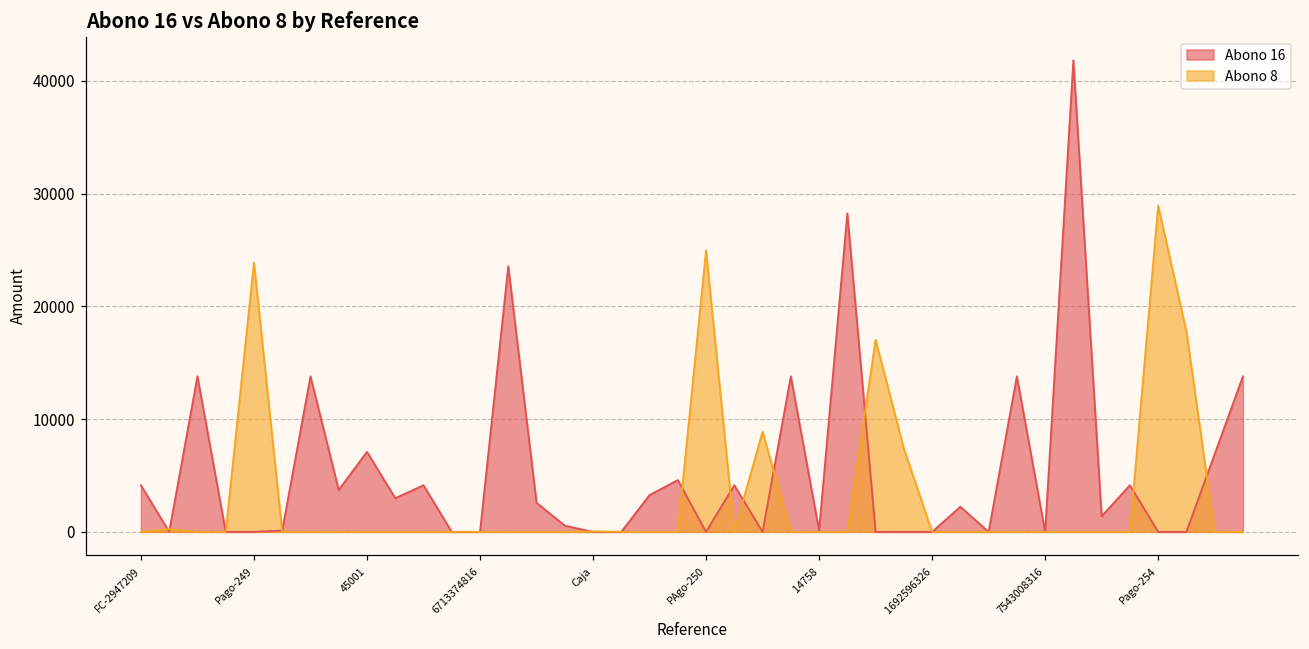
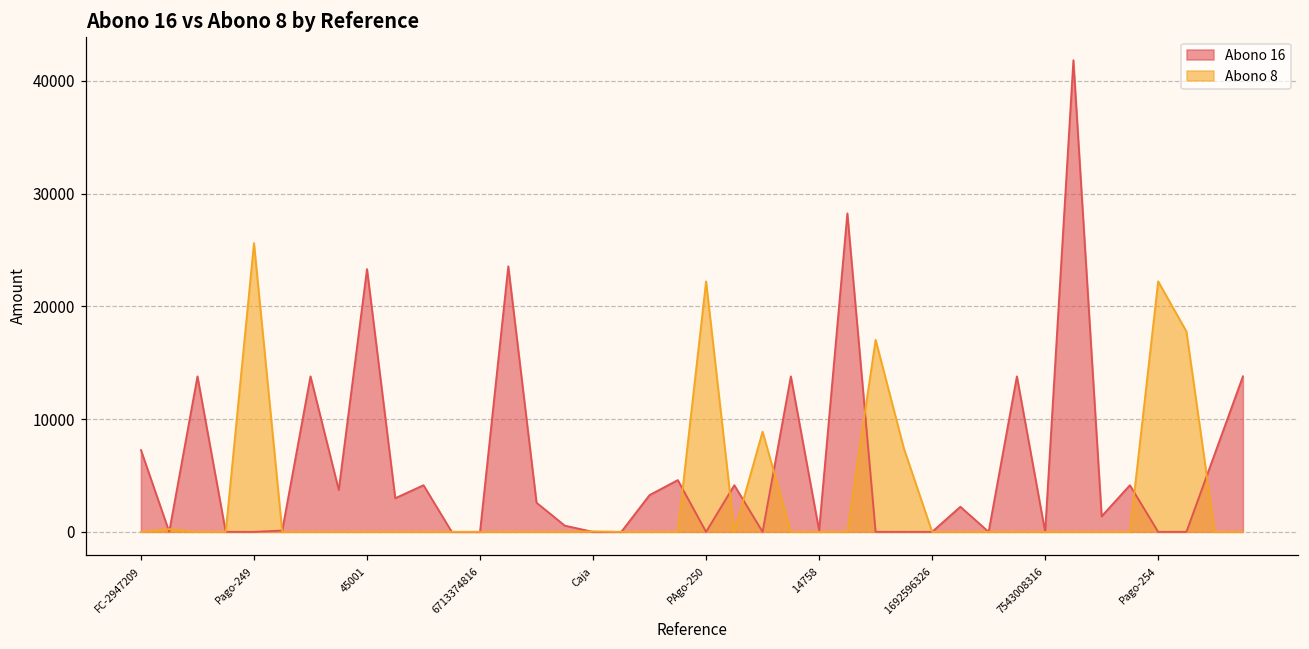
  {
    "Abono 16": {
-     "FC-2947209": 4100,
+     "FC-2947209": 7300,
      "Pago-249": 0,
-     "45001": 7100,
+     "45001": 23300,
      "PAgo-250": 0,
      "Pago-254": 0
    },
    "Abono 8": {
      "FC-2947209": 0,
-     "Pago-249": 23900,
+     "Pago-249": 25600,
      "45001": 0,
-     "PAgo-250": 25000,
-     "Pago-254": 28900
+     "PAgo-250": 22200,
+     "Pago-254": 22200
    }
  }
